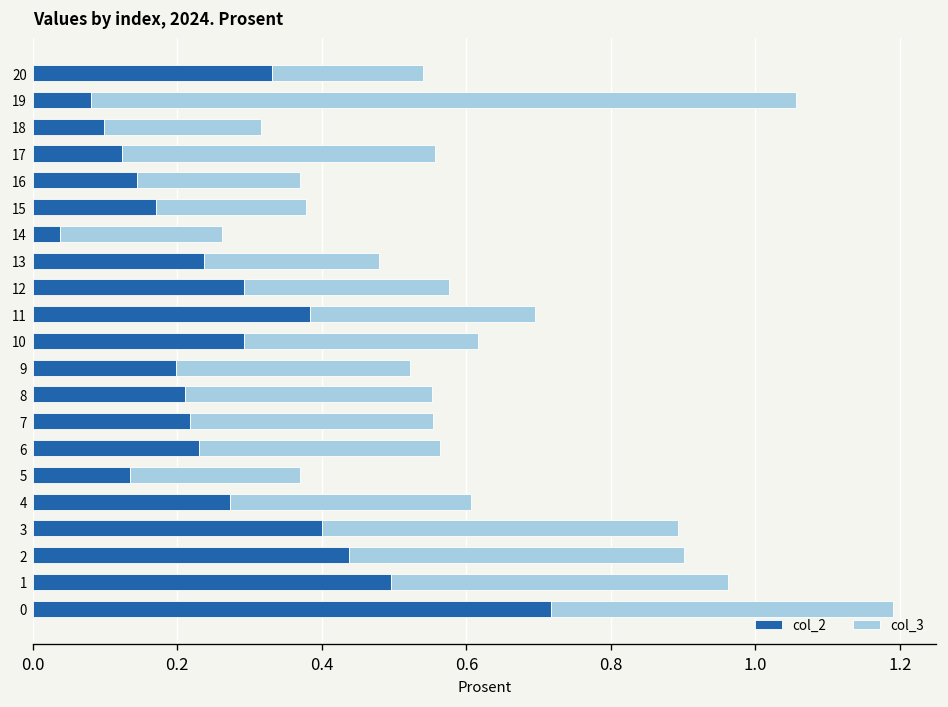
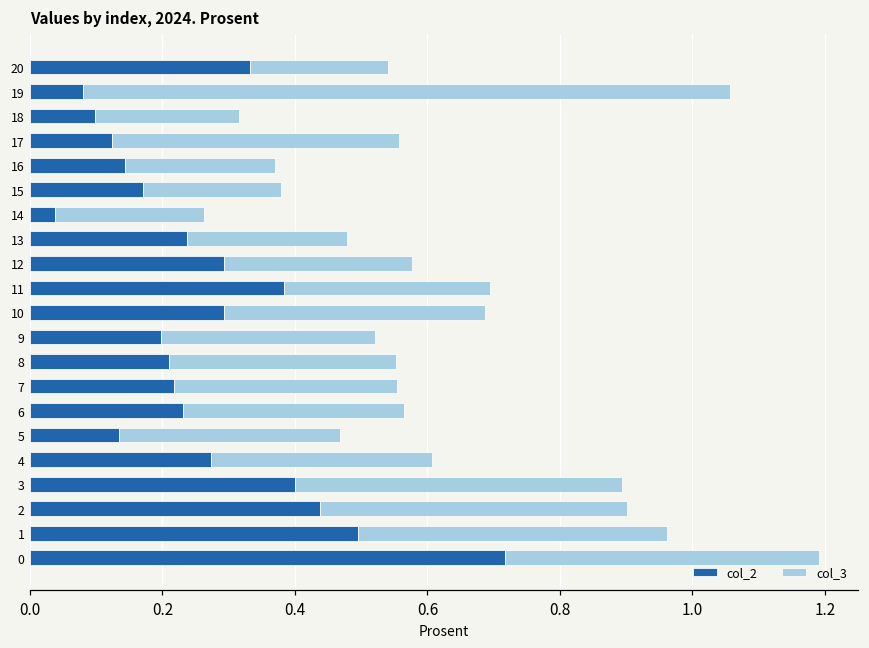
  {
    "col_2": {
      "20": 0.33,
      "19": 0.08,
      "18": 0.10,
      "17": 0.12,
      "16": 0.14,
      "15": 0.17,
      "14": 0.04,
      "13": 0.24,
      "12": 0.29,
      "11": 0.38,
      "10": 0.29,
      "9": 0.20,
      "8": 0.21,
      "7": 0.22,
      "6": 0.23,
      "5": 0.13,
      "4": 0.27,
      "3": 0.40,
      "2": 0.44,
      "1": 0.50,
      "0": 0.72
    },
    "col_3": {
      "20": 0.21,
      "19": 0.98,
      "18": 0.22,
      "17": 0.43,
      "16": 0.23,
      "15": 0.21,
      "14": 0.22,
      "13": 0.24,
      "12": 0.28,
      "11": 0.31,
-     "10": 0.32,
+     "10": 0.39,
      "9": 0.32,
      "8": 0.34,
      "7": 0.34,
      "6": 0.33,
-     "5": 0.24,
+     "5": 0.33,
      "4": 0.33,
      "3": 0.49,
      "2": 0.46,
      "1": 0.47,
      "0": 0.47
    }
  }
